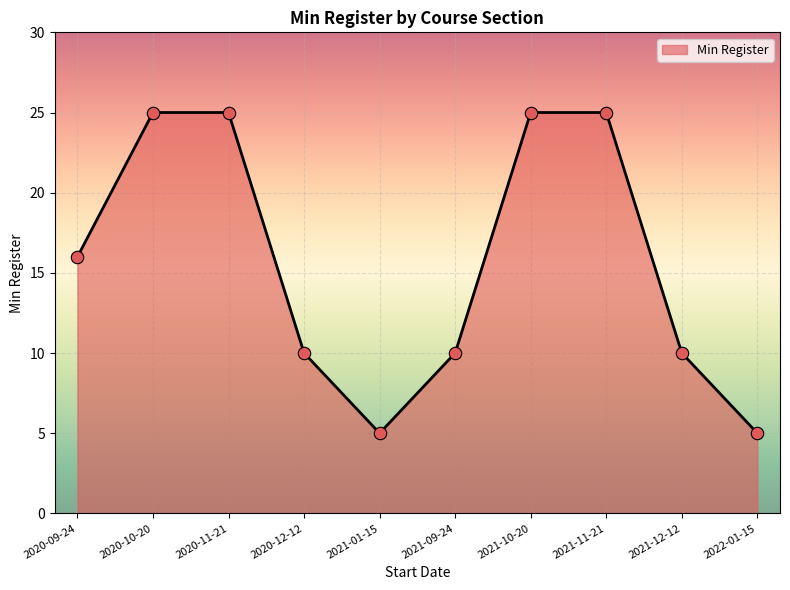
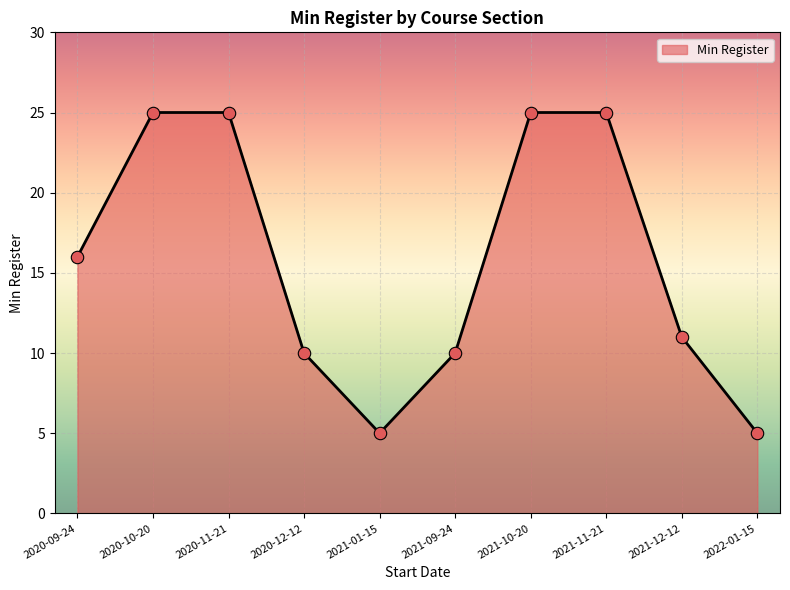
  {
    "2020-09-24": 16,
    "2020-10-20": 25,
    "2020-11-21": 25,
    "2020-12-12": 10,
    "2021-01-15": 5,
    "2021-09-24": 10,
    "2021-10-20": 25,
    "2021-11-21": 25,
-   "2021-12-12": 10,
+   "2021-12-12": 11,
    "2022-01-15": 5
  }
